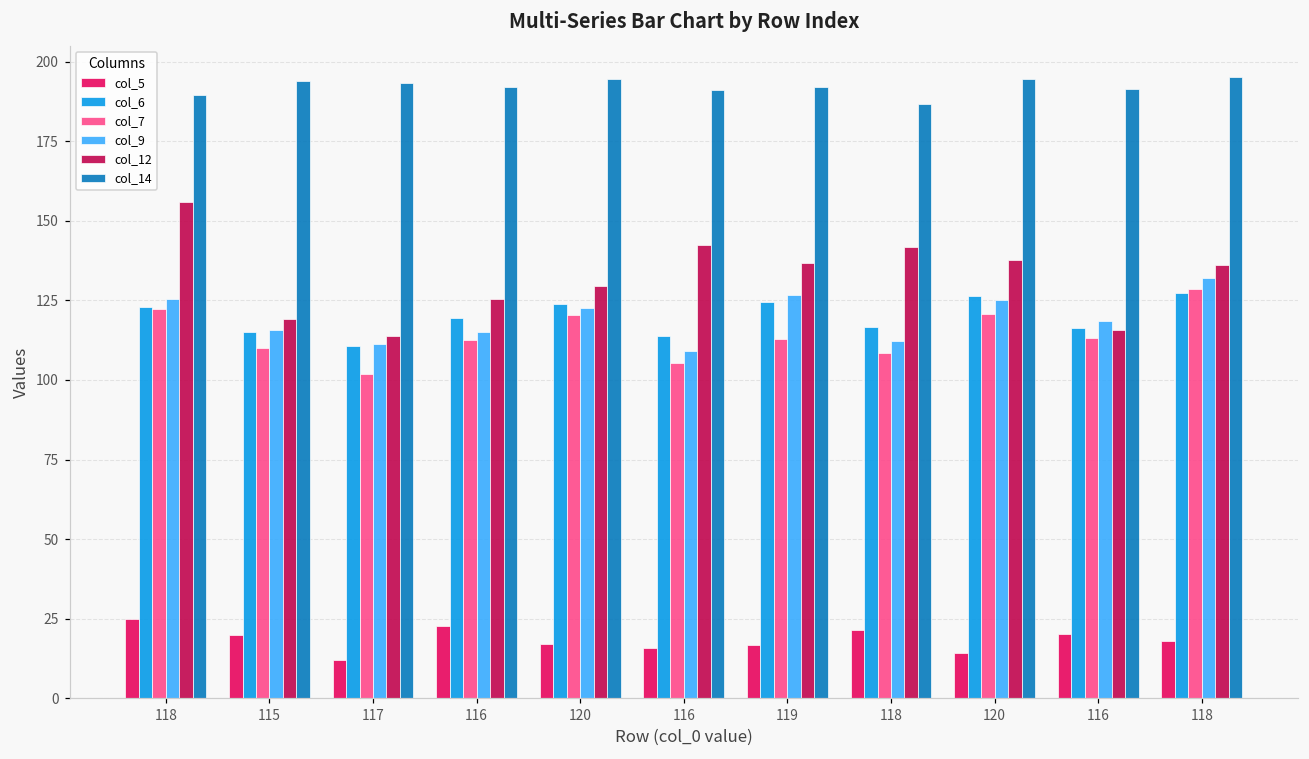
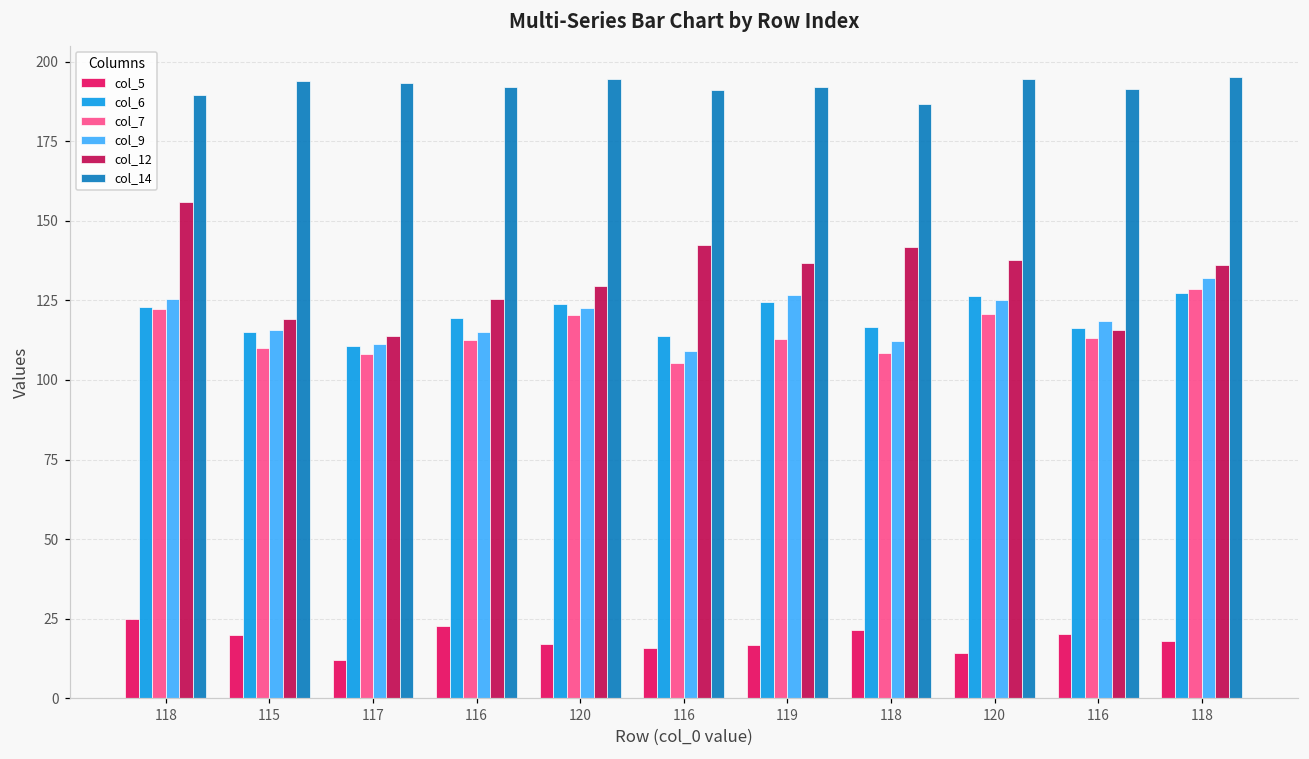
  {
    "col_7": {
      "115": 110,
-     "117": 102,
+     "117": 108,
      "119": 113
    }
  }
